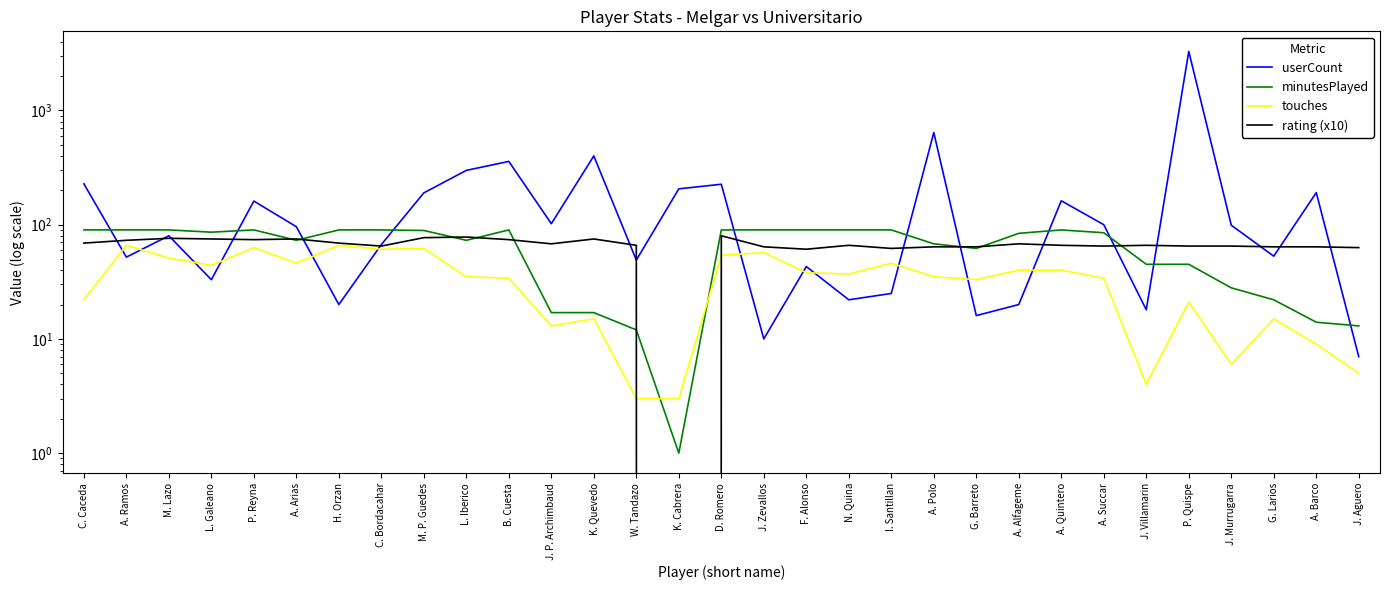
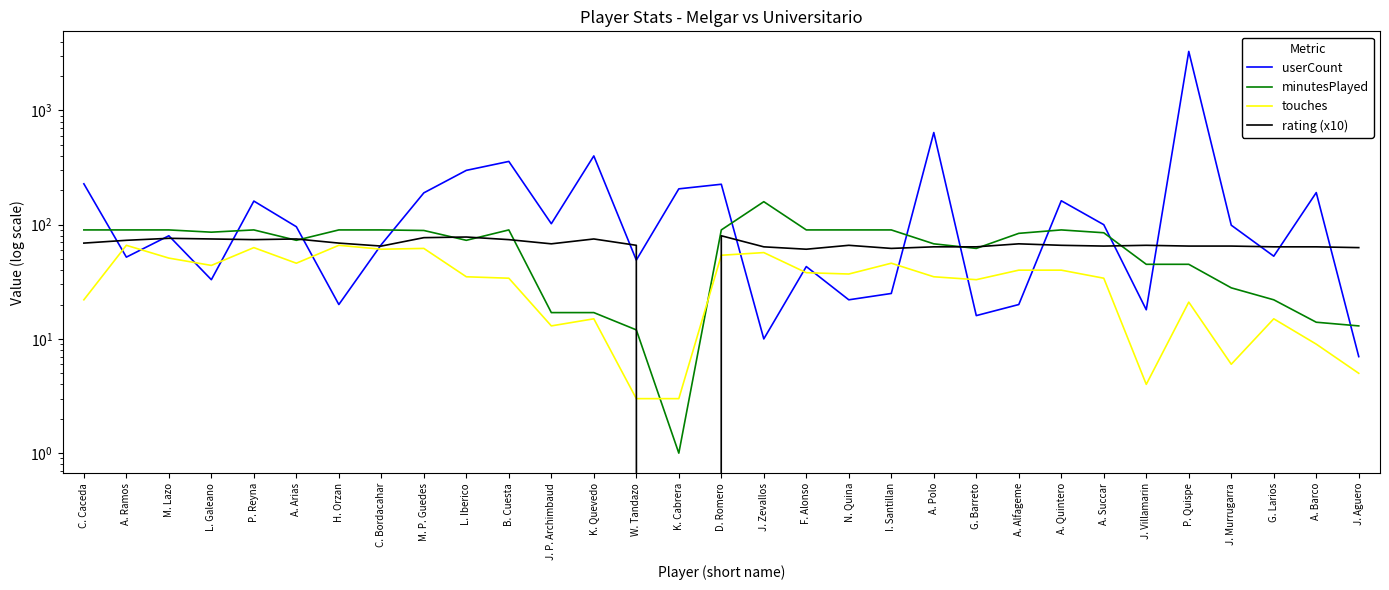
  {
    "userCount": {
      "C. Caceda": 230,
      "A. Ramos": 50,
      "L. Galeano": 33,
      "P. Reyna": 160,
      "A. Arias": 100,
      "H. Orzan": 20,
      "M. P. Guedes": 190,
      "L. Iberico": 300,
      "B. Cuesta": 360,
      "J. P. Archimbaud": 100,
      "K. Quevedo": 400,
      "W. Tandazo": 49,
      "K. Cabrera": 210,
      "D. Romero": 230,
      "J. Zevallos": 10,
      "F. Alonso": 43,
      "N. Quina": 22,
      "I. Santillan": 25,
      "A. Polo": 600,
      "G. Barreto": 16,
      "A. Alfageme": 20,
      "A. Quintero": 160,
      "A. Succar": 100,
      "J. Villamarin": 18,
      "P. Quispe": 3300,
      "J. Murrugarra": 100,
      "G. Larios": 50,
      "A. Barco": 190,
      "J. Aguero": 7
    },
    "minutesPlayed": {
      "C. Caceda": 90,
      "A. Ramos": 90,
      "M. Lazo": 90,
      "L. Galeano": 90,
      "P. Reyna": 90,
      "H. Orzan": 90,
      "C. Bordacahar": 90,
      "M. P. Guedes": 90,
      "L. Iberico": 70,
      "B. Cuesta": 90,
      "J. P. Archimbaud": 17,
      "K. Quevedo": 17,
      "W. Tandazo": 12,
      "K. Cabrera": 1,
      "D. Romero": 90,
-     "J. Zevallos": 90,
+     "J. Zevallos": 160,
      "F. Alonso": 90,
      "N. Quina": 90,
      "I. Santillan": 90,
      "A. Polo": 70,
      "A. Alfageme": 80,
      "A. Quintero": 90,
      "A. Succar": 90,
      "J. Villamarin": 45,
      "P. Quispe": 45,
      "J. Murrugarra": 28,
      "G. Larios": 22,
      "A. Barco": 14,
      "J. Aguero": 13
    },
    "touches": {
      "C. Caceda": 22,
      "A. Ramos": 70,
      "M. Lazo": 50,
      "L. Galeano": 44,
      "P. Reyna": 60,
      "A. Arias": 46,
      "C. Bordacahar": 60,
      "M. P. Guedes": 60,
      "L. Iberico": 35,
      "B. Cuesta": 34,
      "J. P. Archimbaud": 13,
      "K. Quevedo": 15,
      "W. Tandazo": 3,
      "K. Cabrera": 3,
      "D. Romero": 50,
      "J. Zevallos": 60,
      "F. Alonso": 38,
      "N. Quina": 37,
      "I. Santillan": 46,
      "A. Polo": 35,
      "G. Barreto": 33,
      "A. Alfageme": 40,
      "A. Quintero": 40,
      "A. Succar": 34,
      "J. Villamarin": 4,
      "P. Quispe": 21,
      "J. Murrugarra": 6,
      "G. Larios": 15,
      "A. Barco": 9,
      "J. Aguero": 5
    },
    "rating (x10)": {
      "C. Caceda": 70,
      "A. Ramos": 70,
      "L. Galeano": 80,
      "P. Reyna": 70,
      "M. P. Guedes": 80,
      "L. Iberico": 80,
      "B. Cuesta": 70,
      "J. P. Archimbaud": 70,
      "K. Quevedo": 80,
      "W. Tandazo": 70,
      "D. Romero": 80,
      "J. Zevallos": 60,
      "F. Alonso": 60,
      "N. Quina": 70,
      "I. Santillan": 60,
      "A. Polo": 60,
      "A. Alfageme": 70,
      "A. Quintero": 70,
      "A. Succar": 70,
      "J. Villamarin": 70,
      "P. Quispe": 70,
      "J. Murrugarra": 70,
      "G. Larios": 60,
      "A. Barco": 60,
      "J. Aguero": 60
    }
  }
